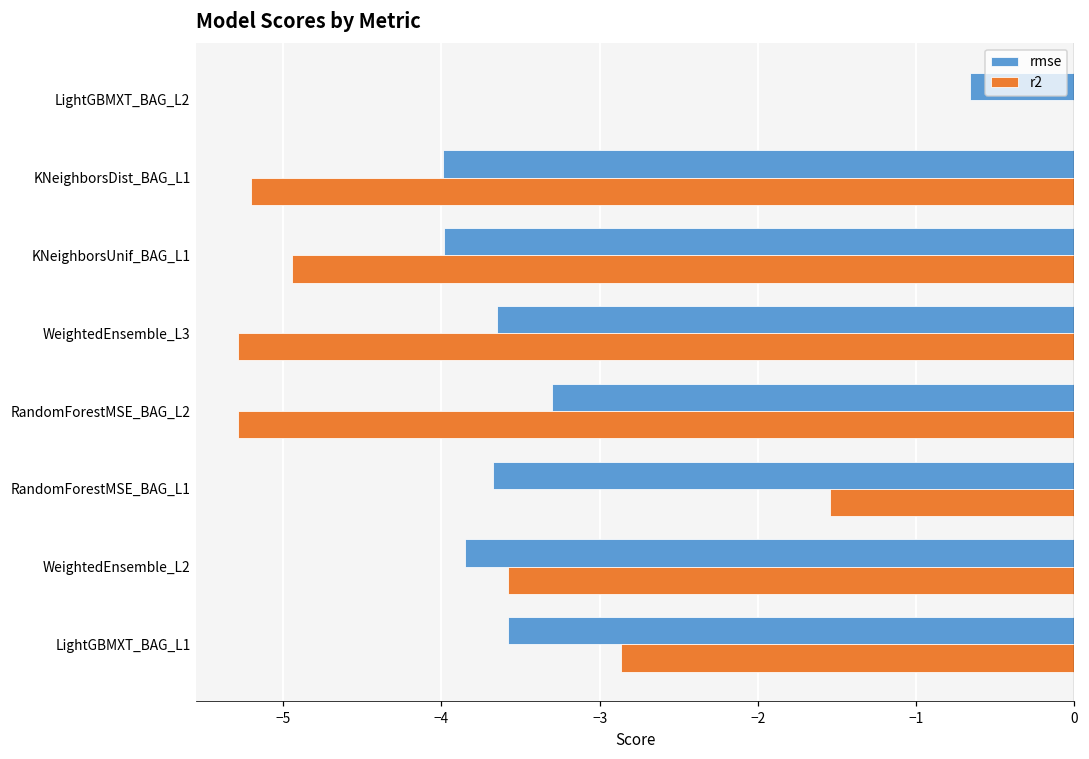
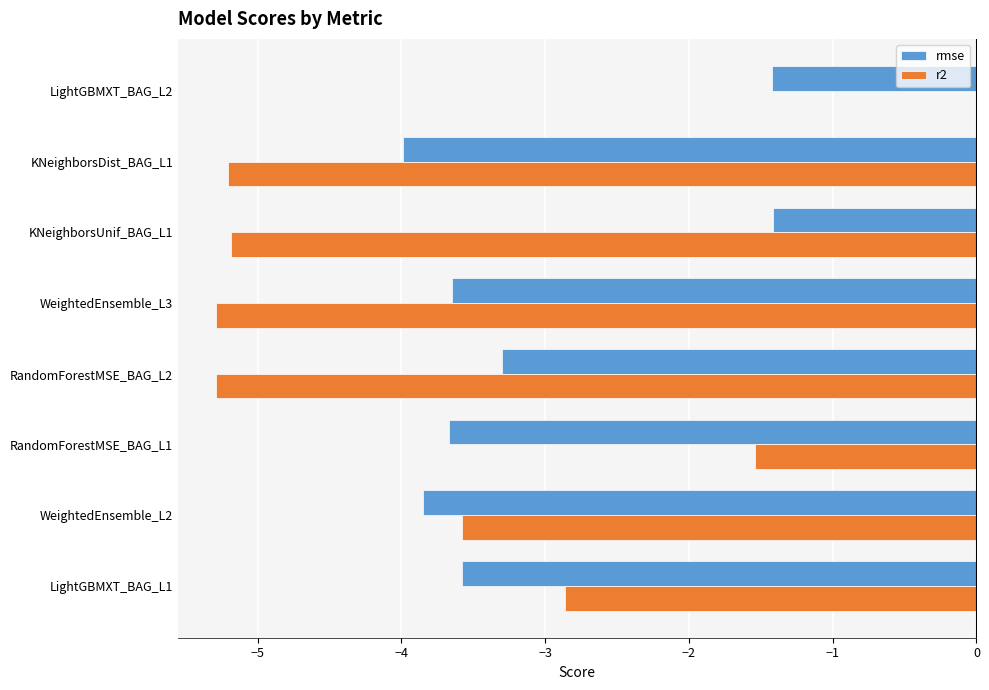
  {
    "rmse": {
-     "LightGBMXT_BAG_L2": -0.66,
+     "LightGBMXT_BAG_L2": -1.42,
      "KNeighborsDist_BAG_L1": -3.99,
-     "KNeighborsUnif_BAG_L1": -3.99,
+     "KNeighborsUnif_BAG_L1": -1.41,
      "WeightedEnsemble_L3": -3.65,
      "RandomForestMSE_BAG_L2": -3.30,
      "RandomForestMSE_BAG_L1": -3.67,
      "WeightedEnsemble_L2": -3.85,
      "LightGBMXT_BAG_L1": -3.58
    },
    "r2": {
      "KNeighborsDist_BAG_L1": -5.20,
-     "KNeighborsUnif_BAG_L1": -4.95,
+     "KNeighborsUnif_BAG_L1": -5.19,
      "WeightedEnsemble_L3": -5.29,
      "RandomForestMSE_BAG_L2": -5.29,
      "RandomForestMSE_BAG_L1": -1.54,
      "WeightedEnsemble_L2": -3.58,
      "LightGBMXT_BAG_L1": -2.86
    }
  }
